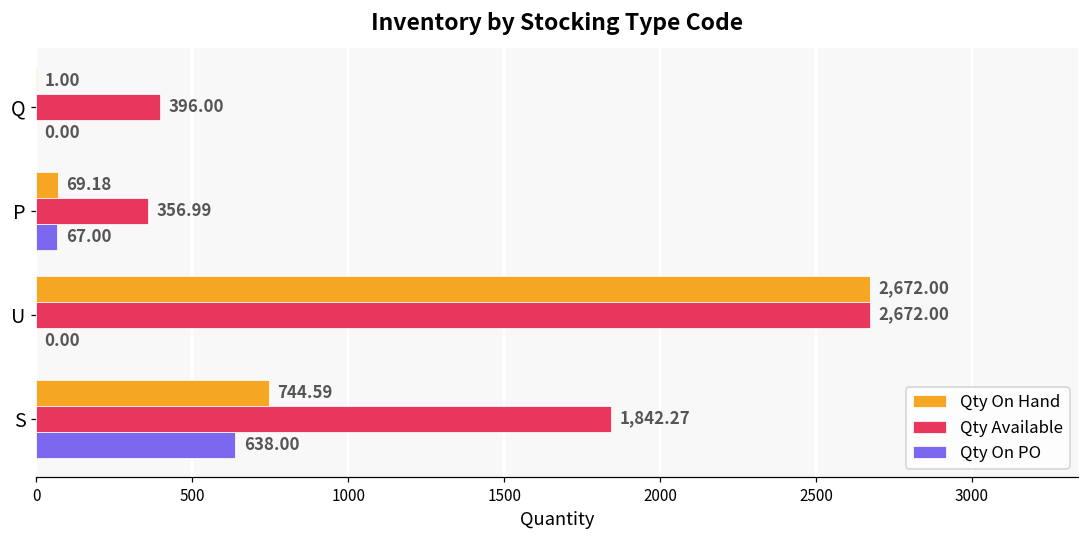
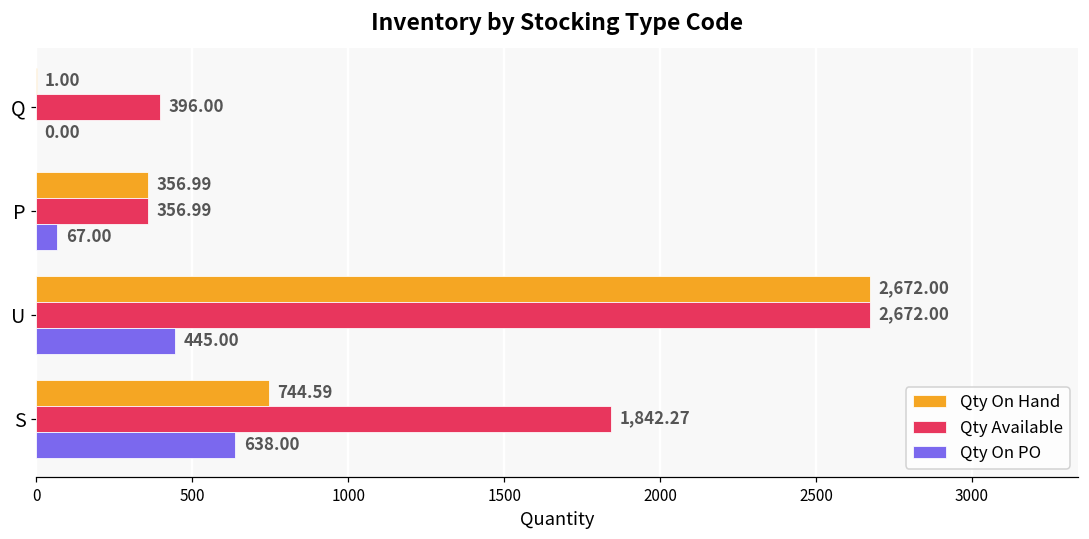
  {
    "Qty On Hand": {
      "Q": "1.00",
-     "P": "69.18",
+     "P": "356.99",
      "U": "2,672.00",
      "S": "744.59"
    },
    "Qty Available": {
      "Q": "396.00",
      "P": "356.99",
      "U": "2,672.00",
      "S": "1,842.27"
    },
    "Qty On PO": {
      "Q": "0.00",
      "P": "67.00",
-     "U": "0.00",
+     "U": "445.00",
      "S": "638.00"
    }
  }
